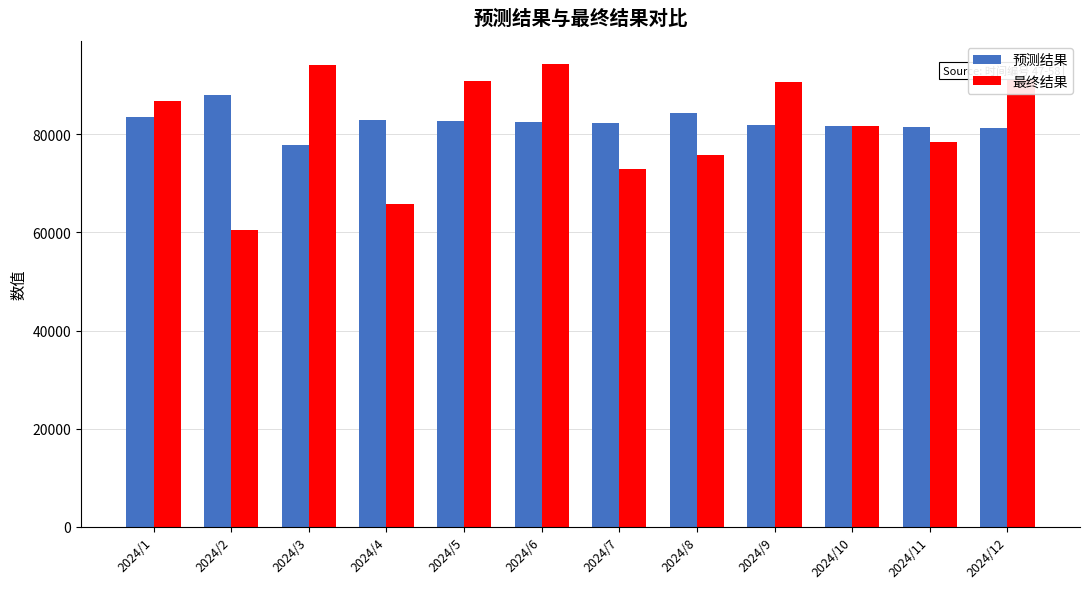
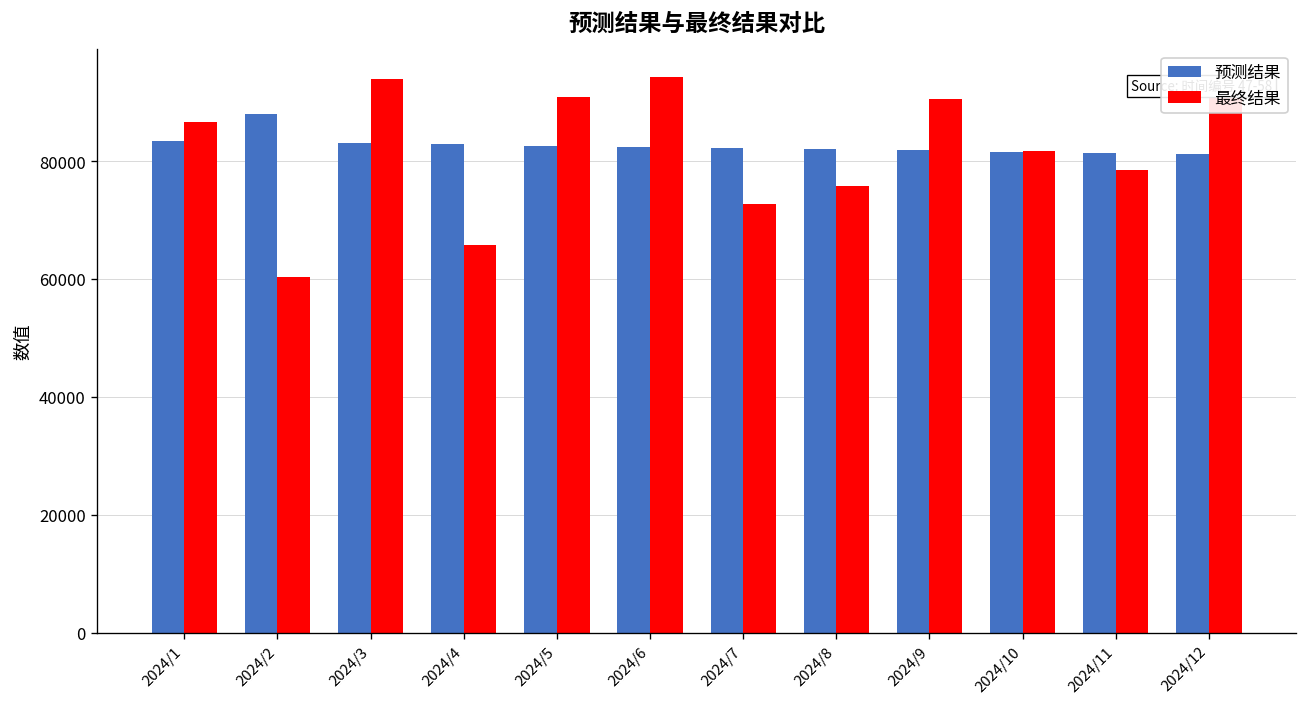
  {
    "预测结果": {
      "2024/1": 83000,
      "2024/2": 88000,
-     "2024/3": 78000,
+     "2024/3": 83000,
      "2024/4": 83000,
      "2024/5": 83000,
      "2024/6": 82000,
      "2024/7": 82000,
-     "2024/8": 84000,
+     "2024/8": 82000,
      "2024/9": 82000,
      "2024/10": 82000,
      "2024/11": 81000,
      "2024/12": 81000
    },
    "最终结果": {
      "2024/1": 87000,
      "2024/2": 60000,
      "2024/3": 94000,
      "2024/4": 66000,
      "2024/5": 91000,
      "2024/6": 94000,
      "2024/7": 73000,
      "2024/8": 76000,
      "2024/9": 91000,
      "2024/10": 82000,
      "2024/11": 78000
    }
  }
